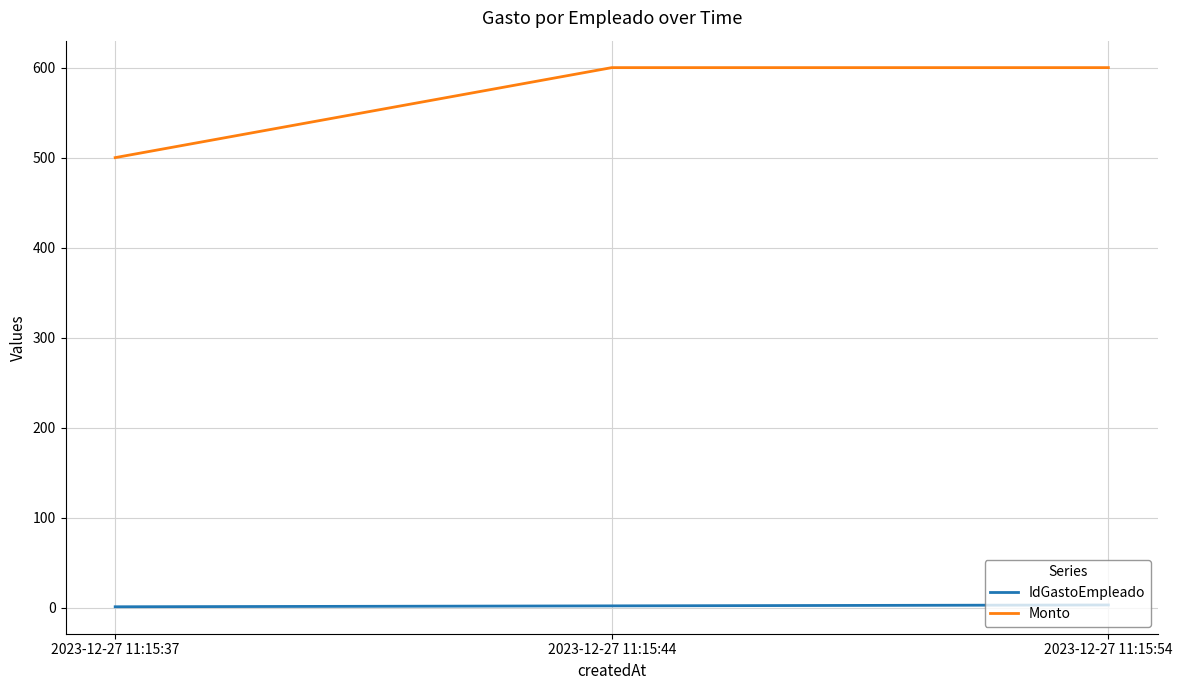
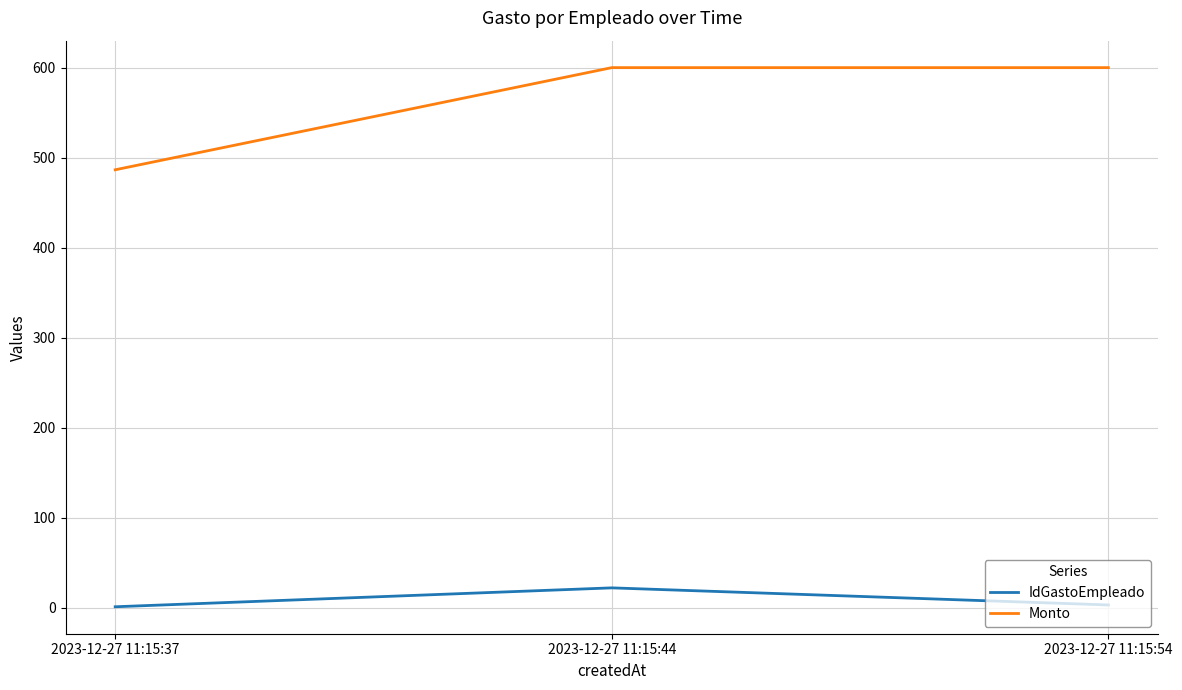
  {
    "IdGastoEmpleado": {
      "2023-12-27 11:15:37": 0,
-     "2023-12-27 11:15:44": 0
+     "2023-12-27 11:15:44": 20
    },
    "Monto": {
-     "2023-12-27 11:15:37": 500,
+     "2023-12-27 11:15:37": 490,
      "2023-12-27 11:15:44": 600,
      "2023-12-27 11:15:54": 600
    }
  }
